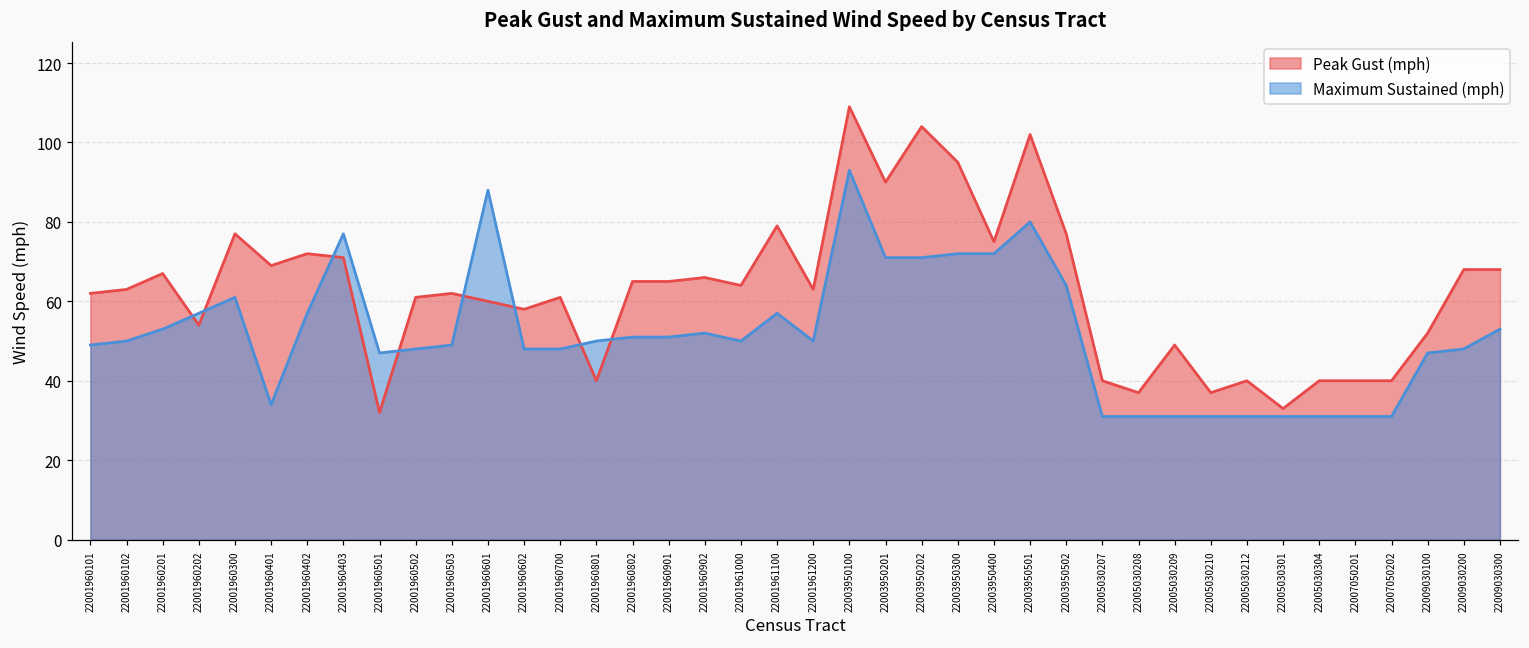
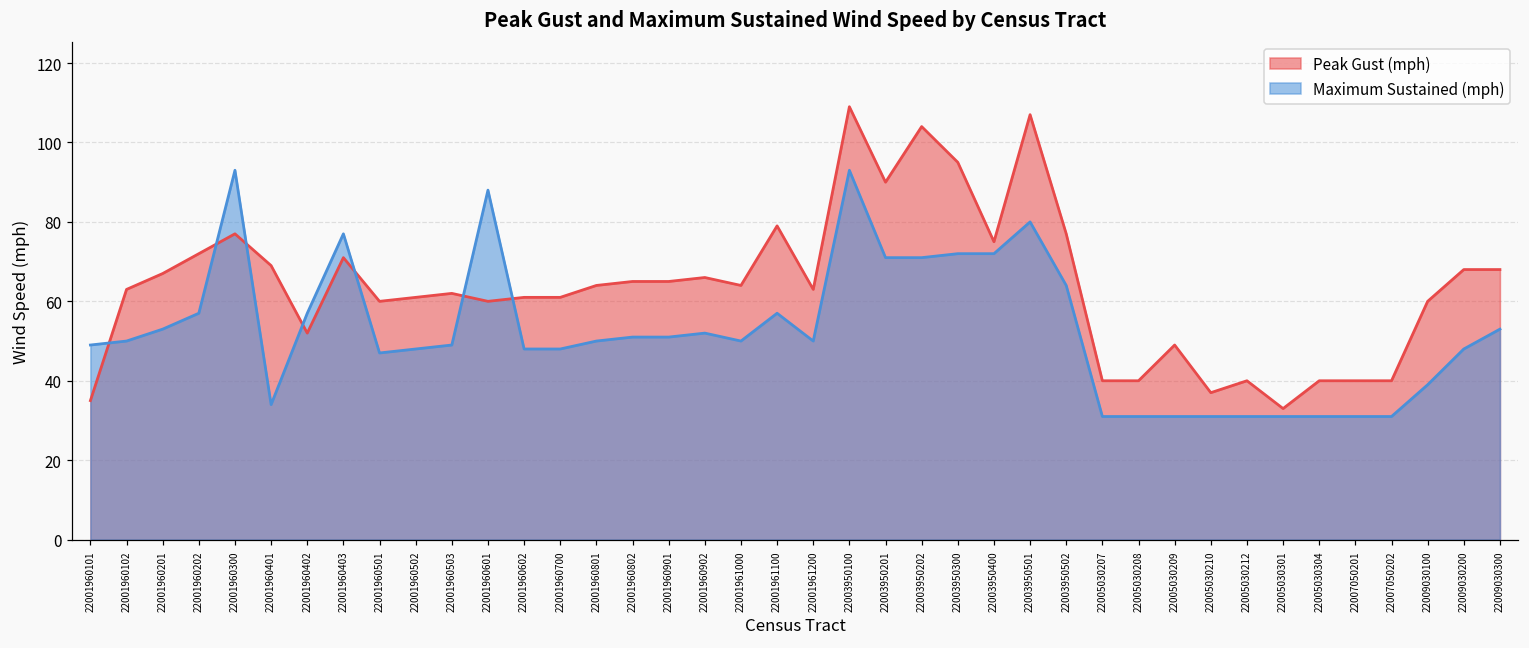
  {
    "Peak Gust (mph)": {
-     "22001960101": 62,
+     "22001960101": 35,
      "22001960102": 63,
      "22001960201": 67,
-     "22001960202": 54,
+     "22001960202": 72,
      "22001960300": 77,
      "22001960401": 69,
-     "22001960402": 72,
+     "22001960402": 52,
      "22001960403": 71,
-     "22001960501": 32,
+     "22001960501": 60,
      "22001960502": 61,
      "22001960503": 62,
      "22001960601": 60,
-     "22001960602": 58,
+     "22001960602": 61,
      "22001960700": 61,
-     "22001960801": 40,
+     "22001960801": 64,
      "22001960802": 65,
      "22001960901": 65,
      "22001960902": 66,
      "22001961000": 64,
      "22001961100": 79,
      "22001961200": 63,
      "22003950100": 109,
      "22003950201": 90,
      "22003950202": 104,
      "22003950300": 95,
      "22003950400": 75,
-     "22003950501": 102,
+     "22003950501": 107,
      "22003950502": 77,
      "22005030207": 40,
-     "22005030208": 37,
+     "22005030208": 40,
      "22005030209": 49,
      "22005030210": 37,
      "22005030212": 40,
      "22005030301": 33,
      "22005030304": 40,
      "22007050201": 40,
      "22007050202": 40,
-     "22009030100": 52,
+     "22009030100": 60,
      "22009030200": 68,
      "22009030300": 68
    },
    "Maximum Sustained (mph)": {
      "22001960101": 49,
      "22001960102": 50,
      "22001960201": 53,
      "22001960202": 57,
-     "22001960300": 61,
+     "22001960300": 93,
      "22001960401": 34,
      "22001960402": 57,
      "22001960403": 77,
      "22001960501": 47,
      "22001960502": 48,
      "22001960503": 49,
      "22001960601": 88,
      "22001960602": 48,
      "22001960700": 48,
      "22001960801": 50,
      "22001960802": 51,
      "22001960901": 51,
      "22001960902": 52,
      "22001961000": 50,
      "22001961100": 57,
      "22001961200": 50,
      "22003950100": 93,
      "22003950201": 71,
      "22003950202": 71,
      "22003950300": 72,
      "22003950400": 72,
      "22003950501": 80,
      "22003950502": 64,
      "22005030207": 31,
      "22005030208": 31,
      "22005030209": 31,
      "22005030210": 31,
      "22005030212": 31,
      "22005030301": 31,
      "22005030304": 31,
      "22007050201": 31,
      "22007050202": 31,
-     "22009030100": 47,
+     "22009030100": 39,
      "22009030200": 48,
      "22009030300": 53
    }
  }
